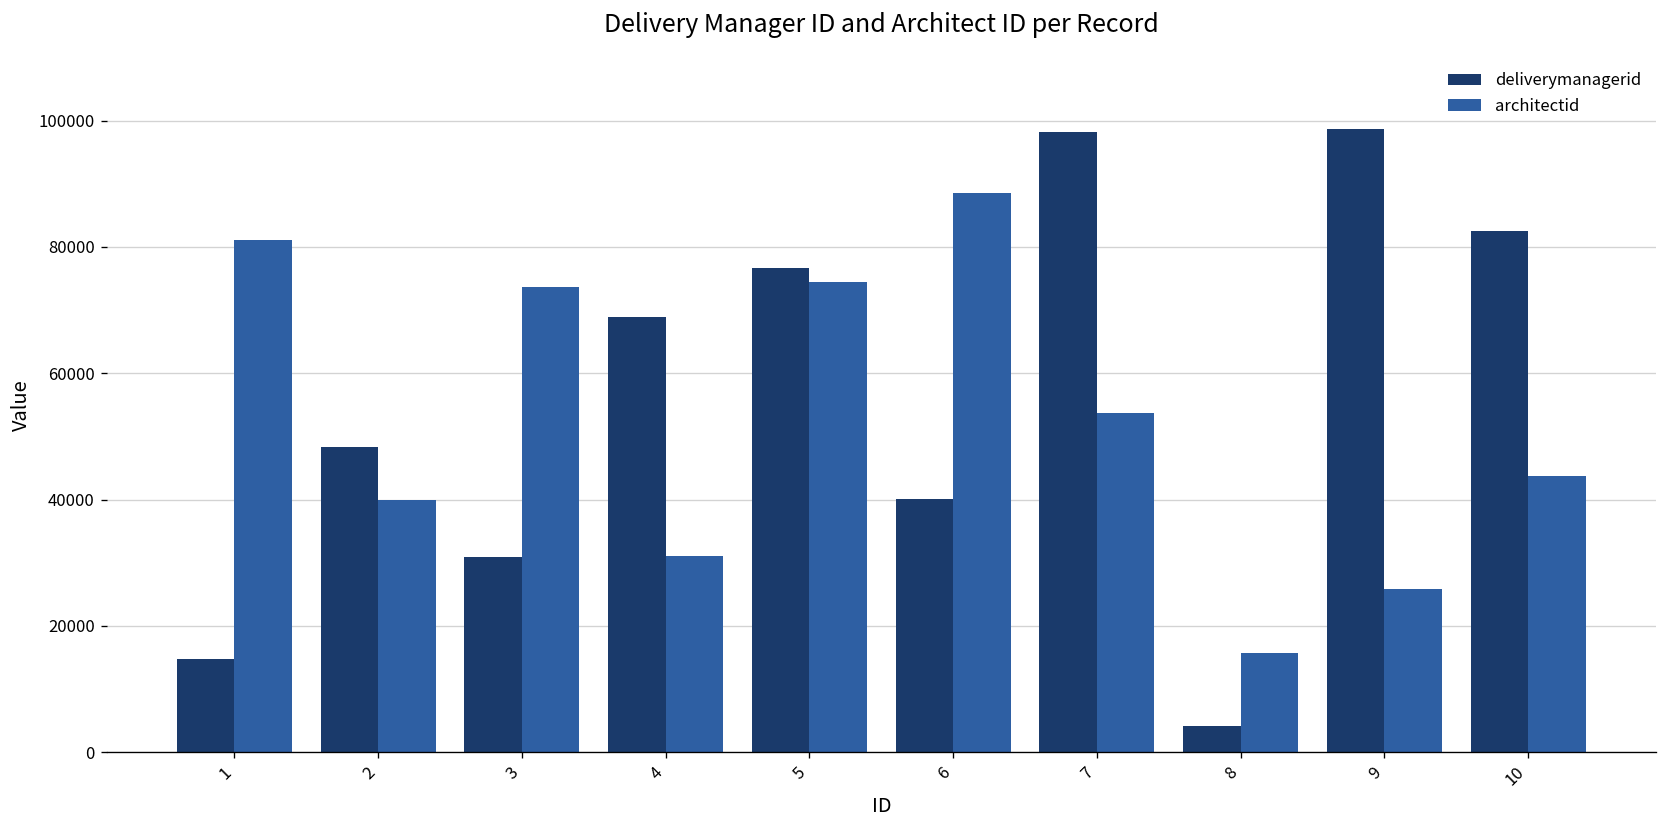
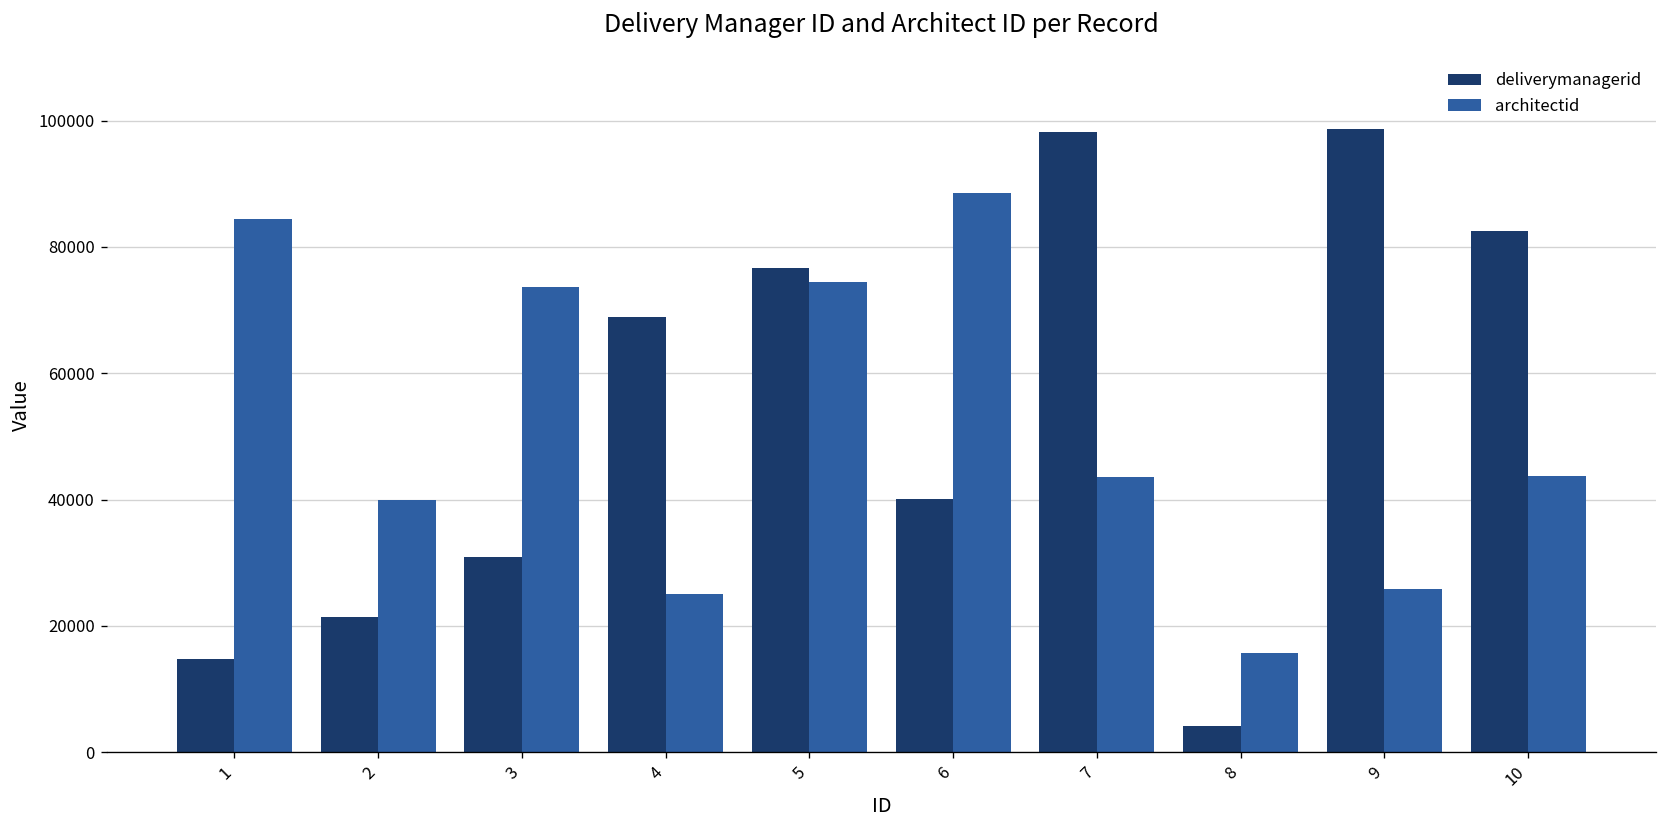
  {
    "deliverymanagerid": {
      "1": 15000,
-     "2": 48000,
+     "2": 21000,
      "3": 31000,
      "4": 69000,
      "5": 77000,
      "6": 40000,
      "7": 98000,
      "8": 4000,
      "9": 99000,
      "10": 82000
    },
    "architectid": {
-     "1": 81000,
+     "1": 84000,
      "2": 40000,
      "3": 74000,
-     "4": 31000,
+     "4": 25000,
      "5": 75000,
      "6": 88000,
-     "7": 54000,
+     "7": 44000,
      "8": 16000,
      "9": 26000,
      "10": 44000
    }
  }
